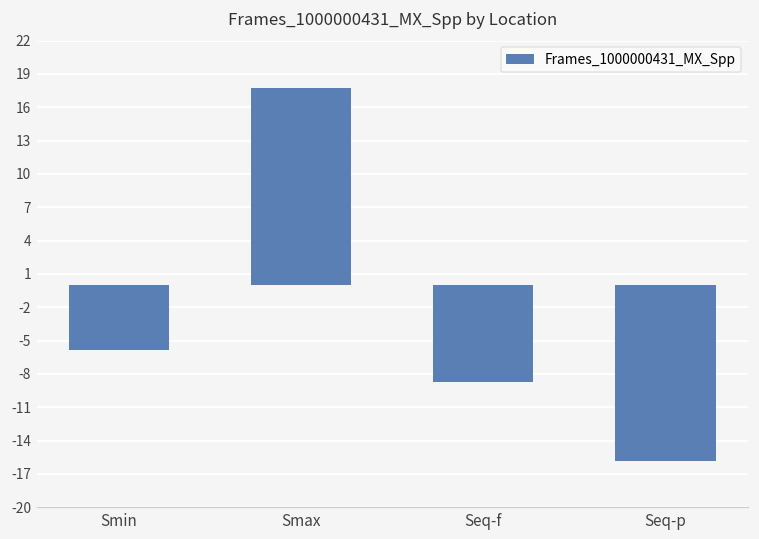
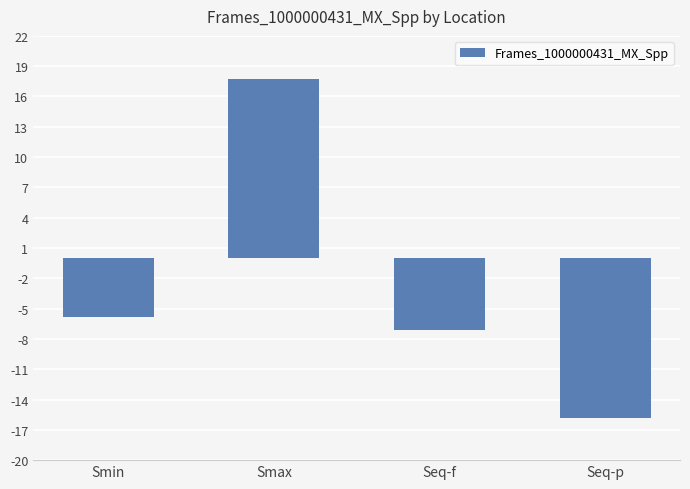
  {
    "Smin": -5.8,
    "Smax": 17.8,
-   "Seq-f": -8.7,
+   "Seq-f": -7.1,
    "Seq-p": -15.8
  }
